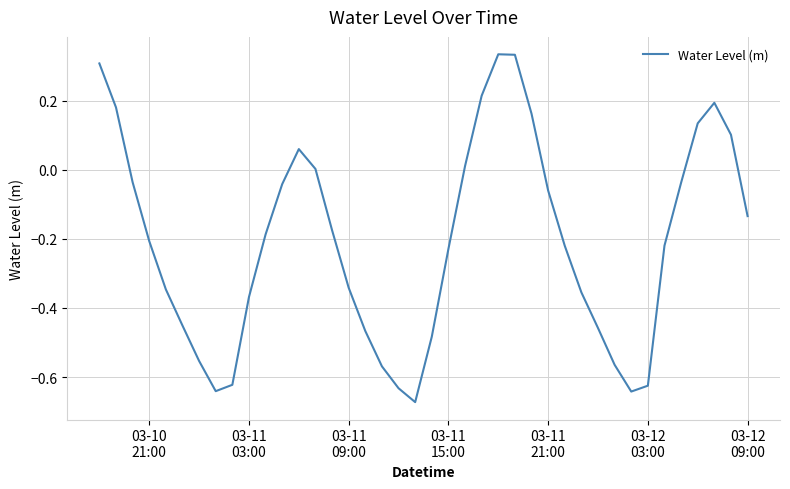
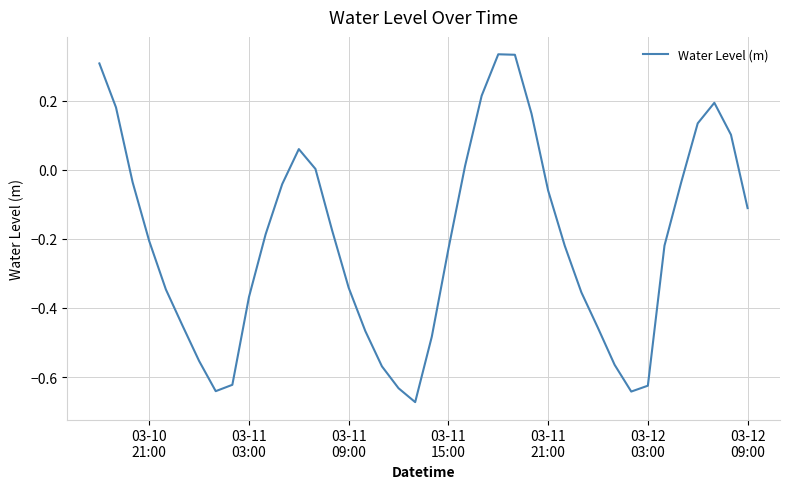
  {
    "03-10 21:00": -0.21,
    "03-11 03:00": -0.37,
    "03-11 09:00": -0.34,
    "03-11 15:00": -0.23,
    "03-11 21:00": -0.06,
    "03-12 03:00": -0.62,
-   "03-12 09:00": -0.13
+   "03-12 09:00": -0.11
  }
